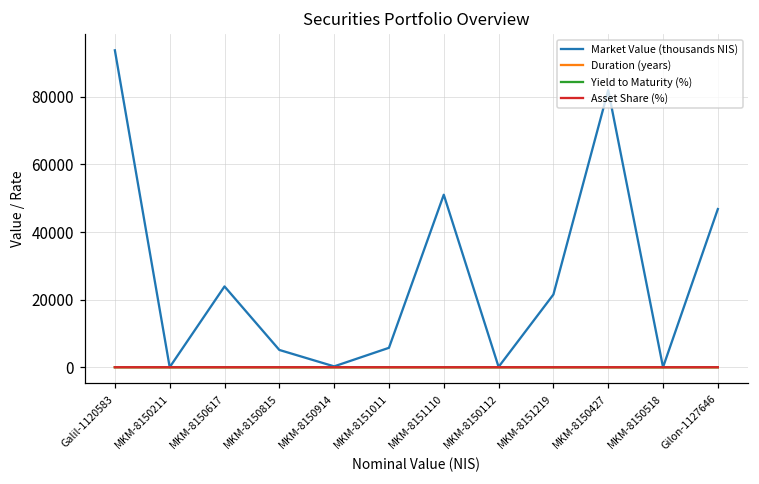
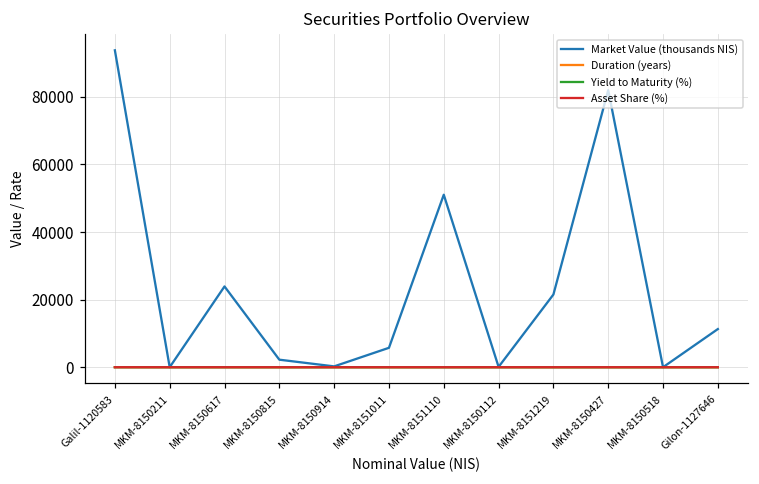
  {
    "Market Value (thousands NIS)": {
      "Galil-1120583": 94000,
      "MKM-8150617": 24000,
-     "MKM-8150815": 5000,
+     "MKM-8150815": 2000,
      "MKM-8151011": 6000,
      "MKM-8151110": 51000,
      "MKM-8151219": 22000,
-     "Gilon-1127646": 47000
+     "Gilon-1127646": 11000
    },
    "Asset Share (%)": {
      "Galil-1120583": 0,
      "MKM-8150617": 0,
      "MKM-8150815": 0,
      "MKM-8151011": 0,
      "MKM-8151110": 0,
      "MKM-8151219": 0,
      "MKM-8150427": 0,
      "Gilon-1127646": 0
    }
  }
